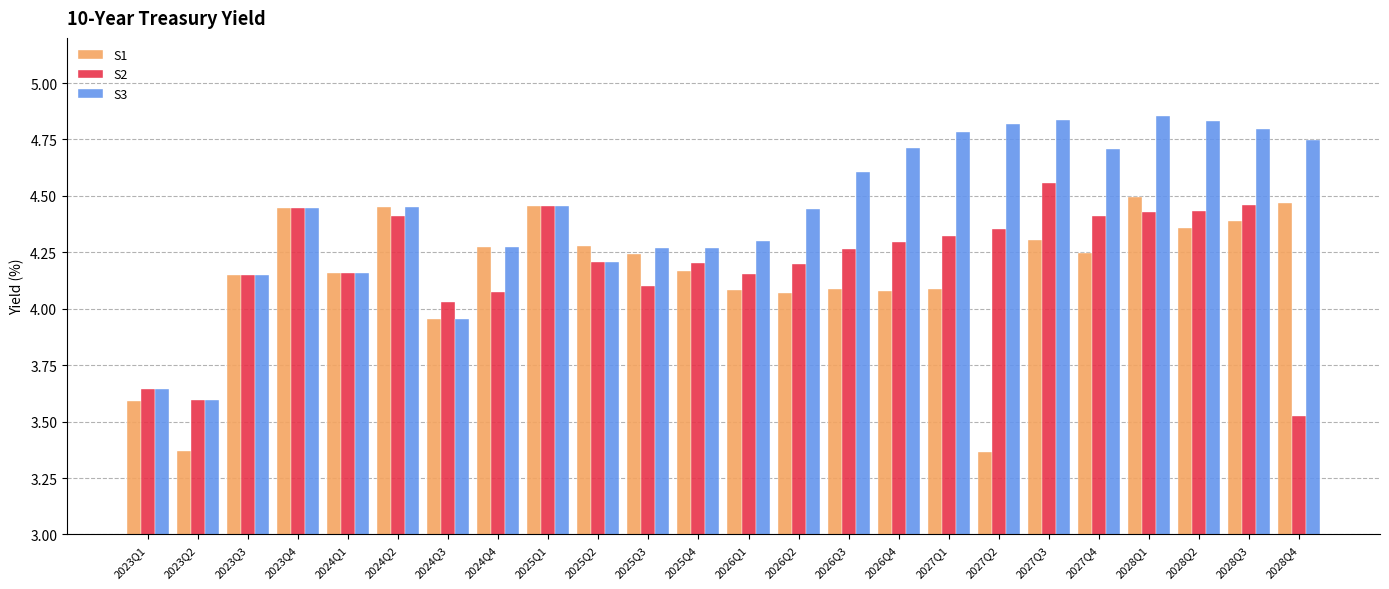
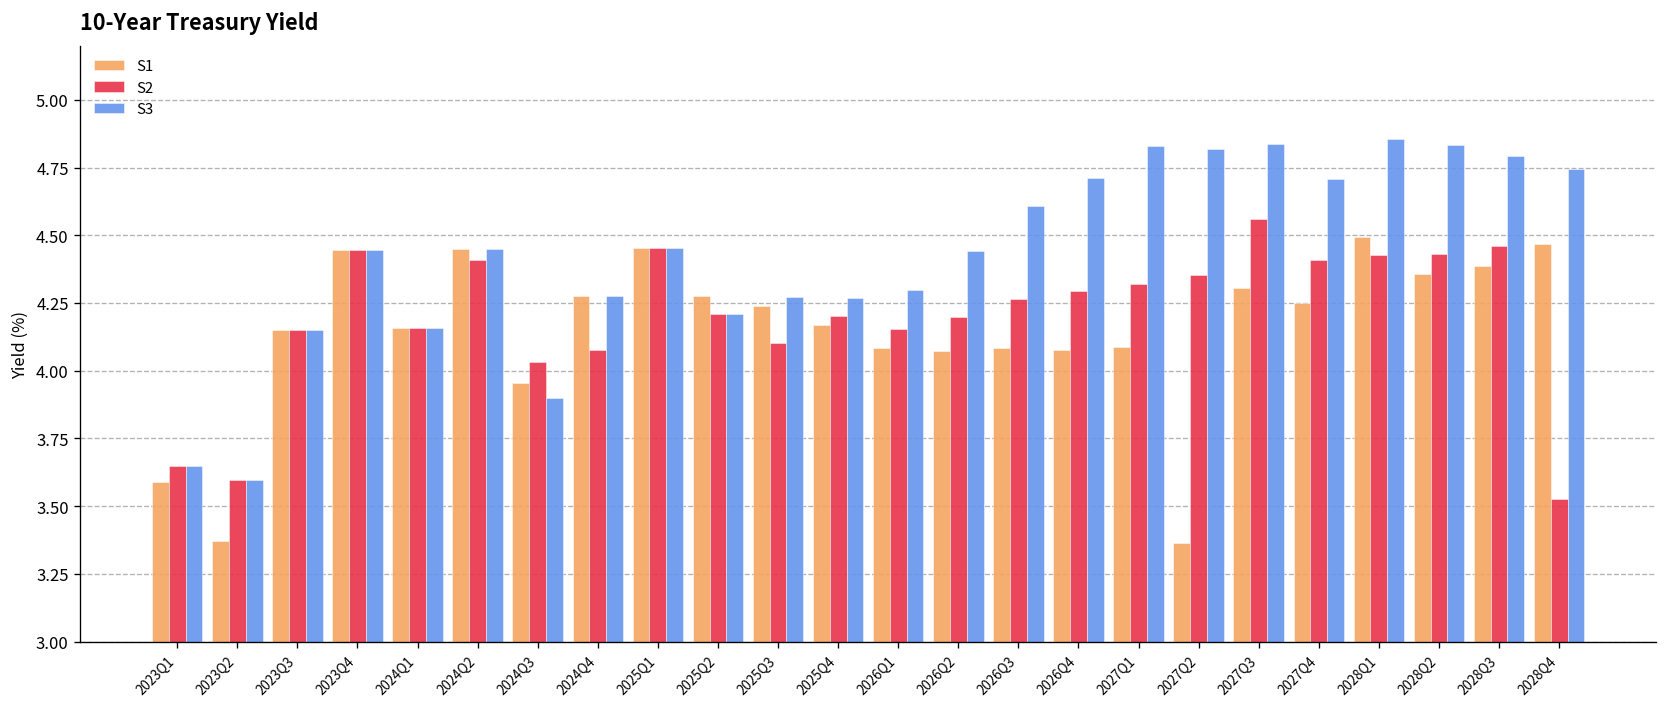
  {
    "S1": {
      "2023Q1": 3.59,
      "2023Q2": 3.37,
      "2023Q3": 4.15,
      "2023Q4": 4.45,
      "2024Q1": 4.16,
      "2024Q2": 4.45,
      "2024Q3": 3.95,
      "2024Q4": 4.28,
      "2025Q1": 4.45,
      "2025Q2": 4.28,
      "2025Q3": 4.24,
      "2025Q4": 4.17,
      "2026Q1": 4.08,
      "2026Q2": 4.07,
      "2026Q3": 4.09,
      "2026Q4": 4.08,
      "2027Q1": 4.09,
      "2027Q2": 3.36,
      "2027Q3": 4.31,
      "2027Q4": 4.25,
      "2028Q1": 4.49,
      "2028Q2": 4.36,
      "2028Q3": 4.39,
      "2028Q4": 4.47
    },
    "S2": {
      "2023Q1": 3.65,
      "2023Q2": 3.60,
      "2023Q3": 4.15,
      "2023Q4": 4.45,
      "2024Q1": 4.16,
      "2024Q2": 4.41,
      "2024Q3": 4.03,
      "2024Q4": 4.08,
      "2025Q1": 4.45,
      "2025Q2": 4.21,
      "2025Q3": 4.10,
      "2025Q4": 4.20,
      "2026Q1": 4.15,
      "2026Q2": 4.20,
      "2026Q3": 4.26,
      "2026Q4": 4.29,
      "2027Q1": 4.32,
      "2027Q2": 4.35,
      "2027Q3": 4.56,
      "2027Q4": 4.41,
      "2028Q1": 4.43,
      "2028Q2": 4.43,
      "2028Q3": 4.46,
      "2028Q4": 3.52
    },
    "S3": {
      "2023Q1": 3.65,
      "2023Q2": 3.60,
      "2023Q3": 4.15,
      "2023Q4": 4.45,
      "2024Q1": 4.16,
      "2024Q2": 4.45,
-     "2024Q3": 3.95,
+     "2024Q3": 3.90,
      "2024Q4": 4.28,
      "2025Q1": 4.45,
      "2025Q2": 4.21,
      "2025Q3": 4.27,
      "2025Q4": 4.27,
      "2026Q1": 4.30,
      "2026Q2": 4.44,
      "2026Q3": 4.61,
      "2026Q4": 4.71,
-     "2027Q1": 4.78,
+     "2027Q1": 4.83,
      "2027Q2": 4.82,
      "2027Q3": 4.84,
      "2027Q4": 4.71,
      "2028Q1": 4.85,
      "2028Q2": 4.83,
      "2028Q3": 4.79,
      "2028Q4": 4.75
    }
  }
